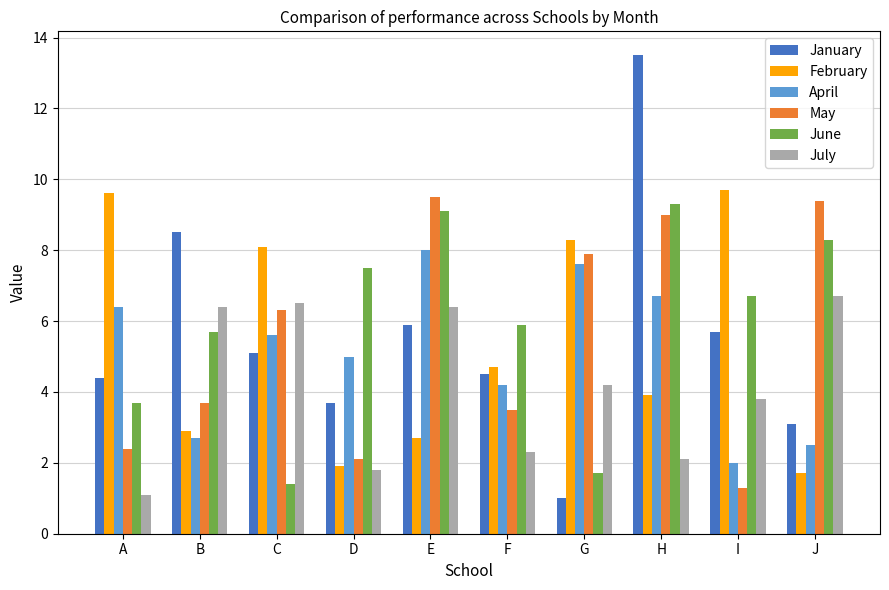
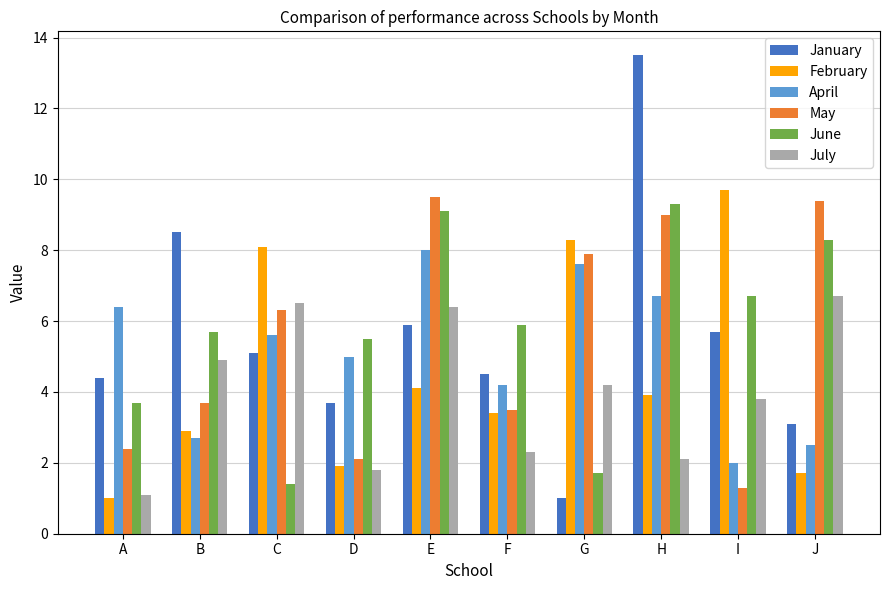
  {
    "February": {
-     "A": 9.6,
+     "A": 1.0,
      "B": 2.9,
      "C": 8.1,
      "D": 1.9,
-     "E": 2.7,
-     "F": 4.7,
+     "E": 4.1,
+     "F": 3.4,
      "G": 8.3,
      "H": 3.9,
      "I": 9.7,
      "J": 1.7
    },
    "May": {
      "A": 2.4,
      "B": 3.7,
      "C": 6.3,
      "D": 2.1,
      "E": 9.5,
      "F": 3.5,
      "G": 7.9,
      "H": 9.0,
      "I": 1.3,
      "J": 9.4
    },
    "June": {
      "A": 3.7,
      "B": 5.7,
      "C": 1.4,
-     "D": 7.5,
+     "D": 5.5,
      "E": 9.1,
      "F": 5.9,
      "G": 1.7,
      "H": 9.3,
      "I": 6.7,
      "J": 8.3
    },
    "July": {
      "A": 1.1,
-     "B": 6.4,
+     "B": 4.9,
      "C": 6.5,
      "D": 1.8,
      "E": 6.4,
      "F": 2.3,
      "G": 4.2,
      "H": 2.1,
      "I": 3.8,
      "J": 6.7
    }
  }
